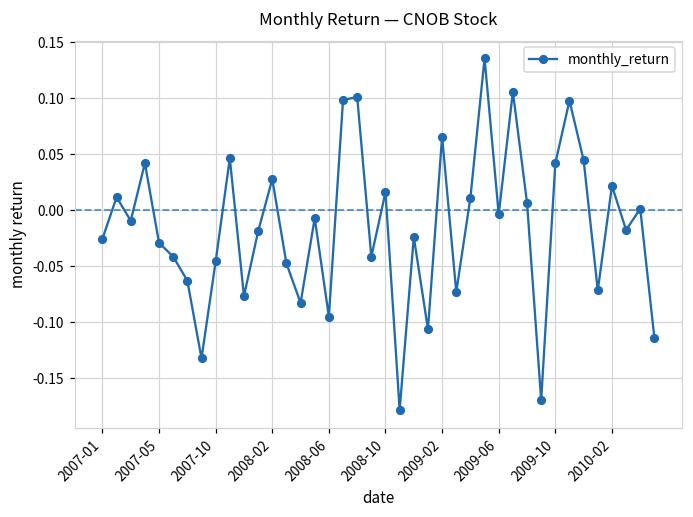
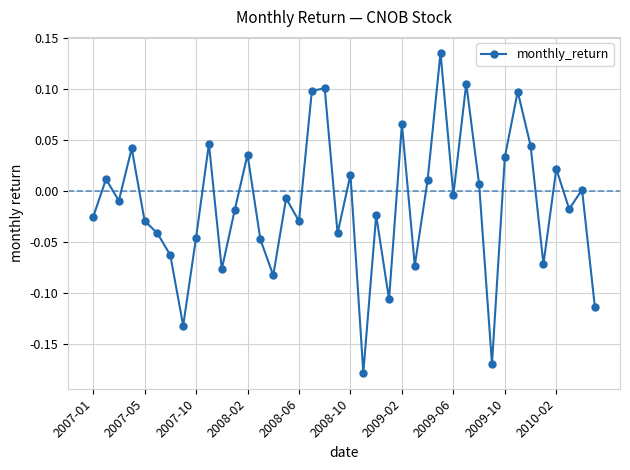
  {
    "2007-01": -0.026,
    "2007-05": -0.029,
    "2007-10": -0.046,
-   "2008-02": 0.028,
-   "2008-06": -0.095,
+   "2008-02": 0.036,
+   "2008-06": -0.030,
    "2008-10": 0.016,
    "2009-02": 0.066,
    "2009-06": -0.004,
-   "2009-10": 0.042,
+   "2009-10": 0.033,
    "2010-02": 0.022
  }
